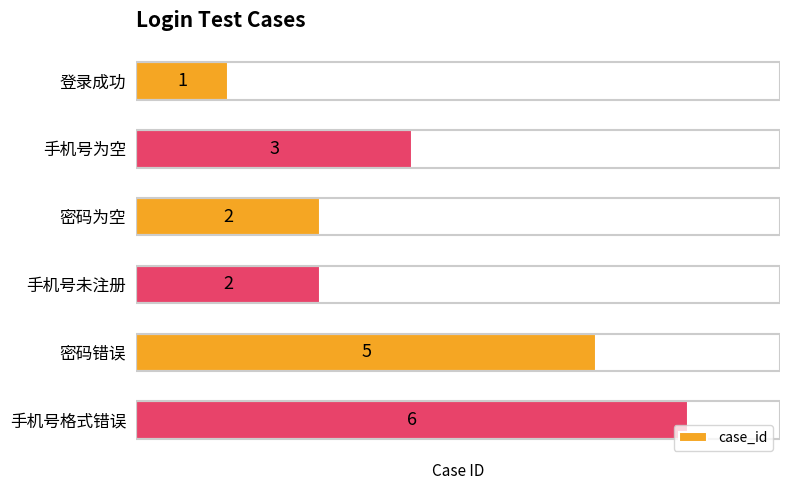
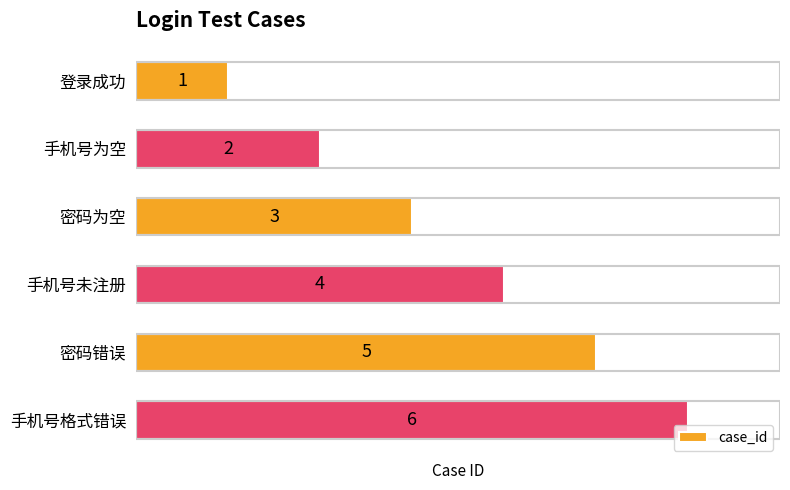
  {
    "登录成功": 1,
-   "手机号为空": 3,
-   "密码为空": 2,
-   "手机号未注册": 2,
+   "手机号为空": 2,
+   "密码为空": 3,
+   "手机号未注册": 4,
    "密码错误": 5,
    "手机号格式错误": 6
  }
